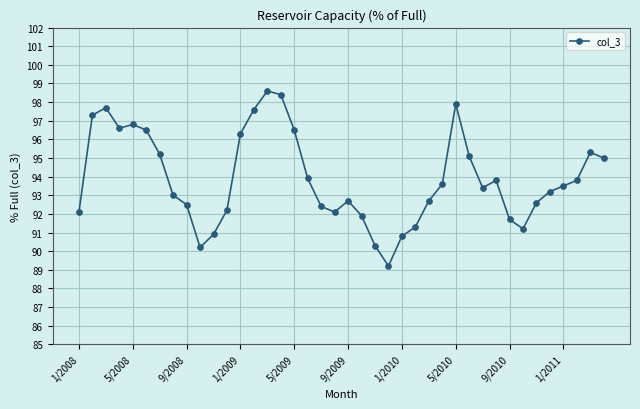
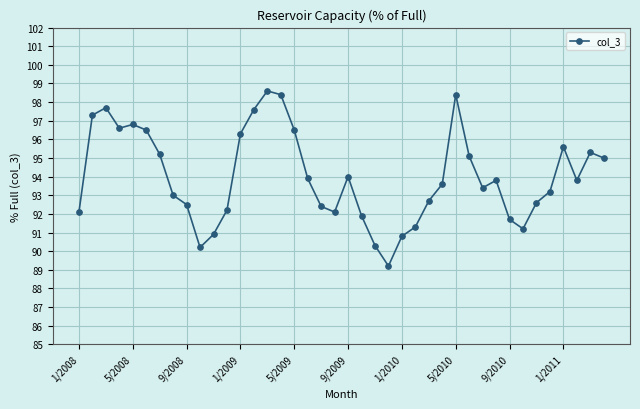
  {
    "1/2008": 92.1,
    "5/2008": 96.8,
    "9/2008": 92.5,
    "1/2009": 96.3,
    "5/2009": 96.5,
-   "9/2009": 92.7,
+   "9/2009": 94.0,
    "1/2010": 90.8,
-   "5/2010": 97.9,
+   "5/2010": 98.4,
    "9/2010": 91.7,
-   "1/2011": 93.5
+   "1/2011": 95.6
  }
